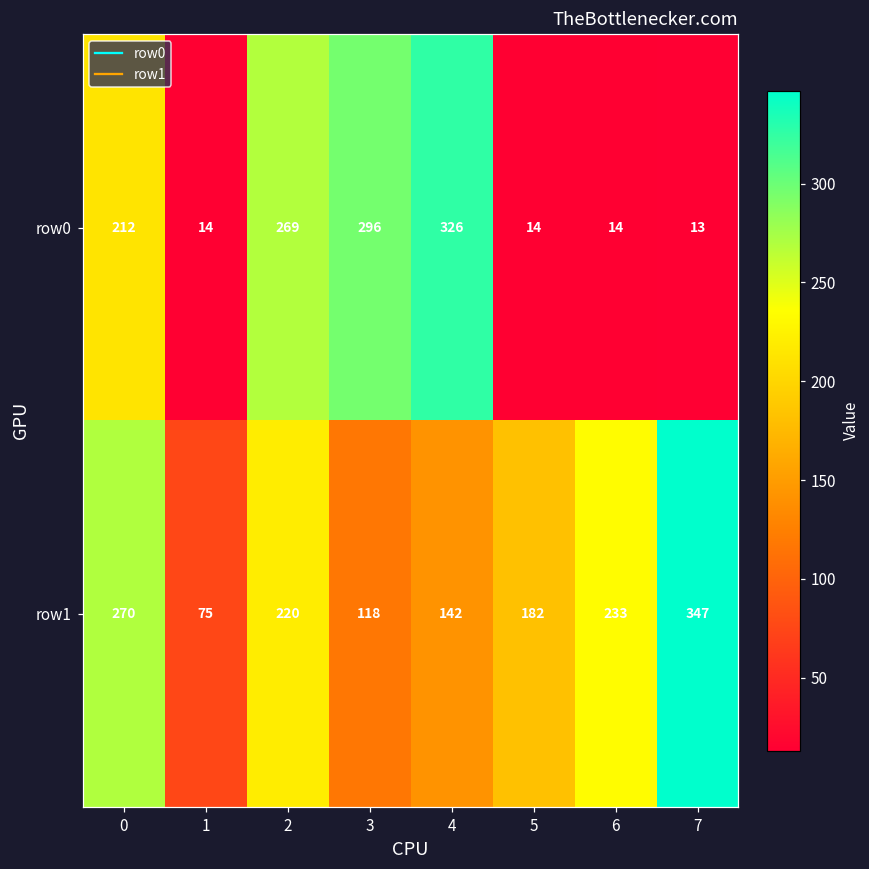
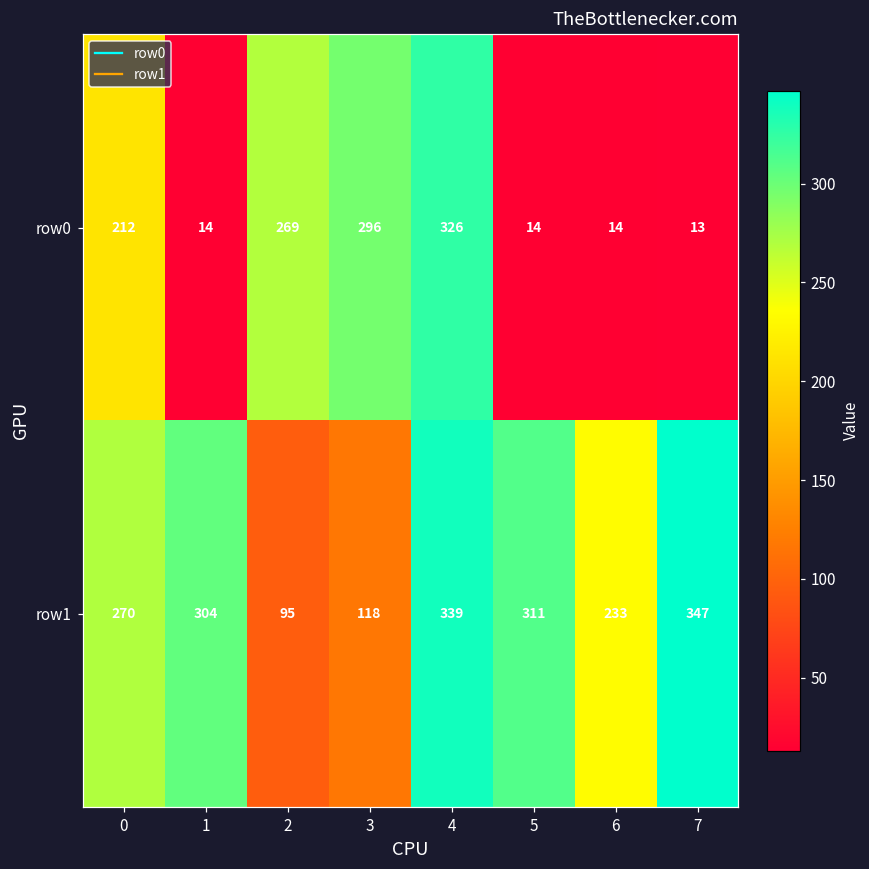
  {
    "row0": {
      "0": 212,
      "1": 14,
      "2": 269,
      "3": 296,
      "4": 326,
      "5": 14,
      "6": 14,
      "7": 13
    },
    "row1": {
      "0": 270,
-     "1": 75,
-     "2": 220,
+     "1": 304,
+     "2": 95,
      "3": 118,
-     "4": 142,
-     "5": 182,
+     "4": 339,
+     "5": 311,
      "6": 233,
      "7": 347
    }
  }
